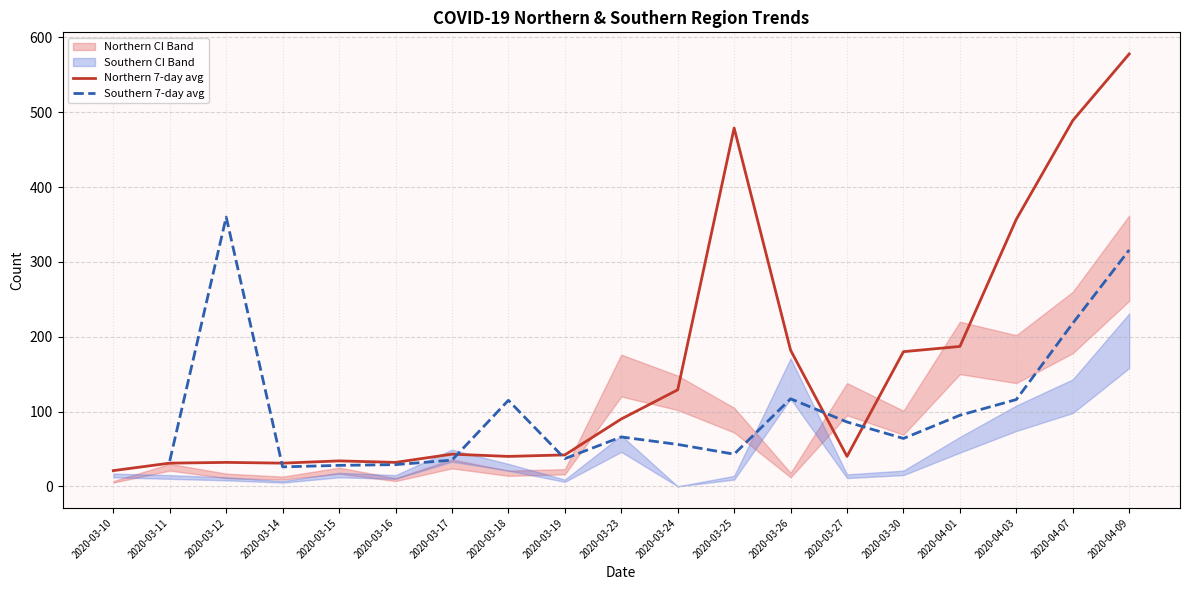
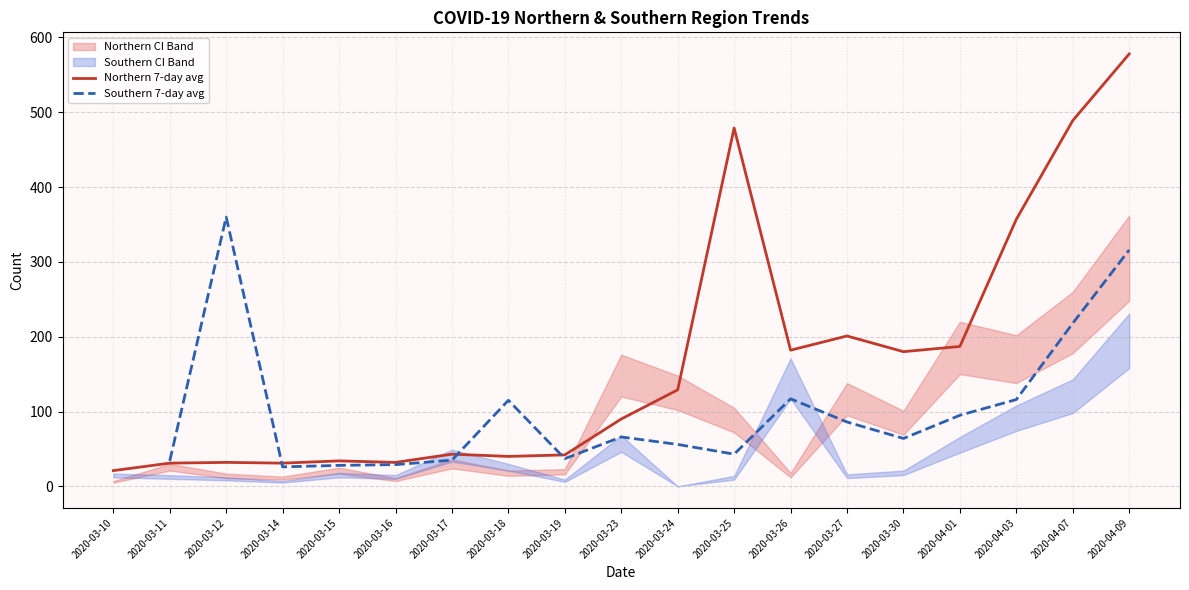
  {
    "Northern 7-day avg": {
      "2020-03-10": 20,
      "2020-03-12": 30,
      "2020-03-14": 30,
      "2020-03-15": 30,
      "2020-03-17": 40,
      "2020-03-18": 40,
      "2020-03-19": 40,
      "2020-03-23": 90,
      "2020-03-24": 130,
      "2020-03-25": 480,
      "2020-03-26": 180,
-     "2020-03-27": 40,
+     "2020-03-27": 200,
      "2020-03-30": 180,
      "2020-04-01": 190,
      "2020-04-03": 360,
      "2020-04-07": 490,
      "2020-04-09": 580
    },
    "Southern 7-day avg": {
      "2020-03-12": 360,
      "2020-03-14": 30,
      "2020-03-18": 120,
      "2020-03-19": 40,
      "2020-03-24": 60,
      "2020-03-25": 40,
      "2020-03-26": 120,
      "2020-03-27": 90,
      "2020-03-30": 60,
      "2020-04-01": 100,
      "2020-04-03": 120,
      "2020-04-07": 220,
      "2020-04-09": 320
    }
  }
